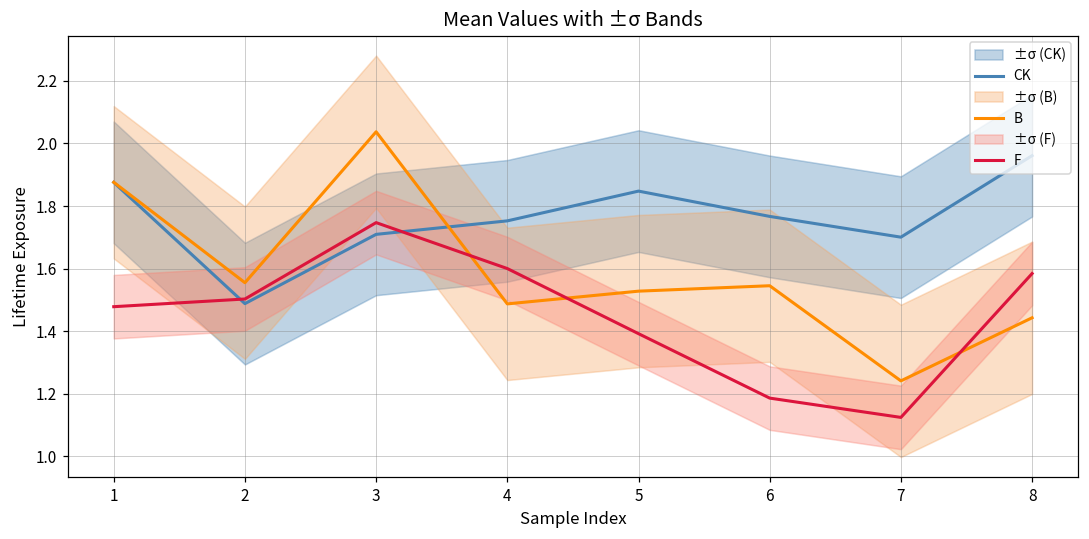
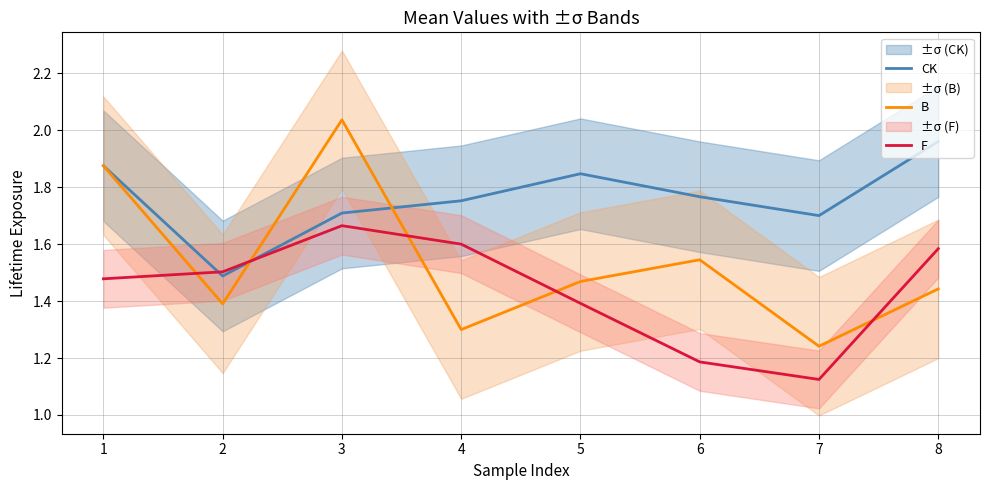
  {
    "B": {
-     "2": 1.56,
+     "2": 1.39,
      "3": 2.04,
-     "4": 1.49,
-     "5": 1.53,
+     "4": 1.30,
+     "5": 1.47,
      "6": 1.55,
      "7": 1.24,
      "8": 1.44
    },
    "F": {
      "1": 1.48,
      "2": 1.50,
-     "3": 1.75,
+     "3": 1.67,
      "4": 1.60,
      "5": 1.39,
      "6": 1.19,
      "7": 1.12,
      "8": 1.58
    }
  }
